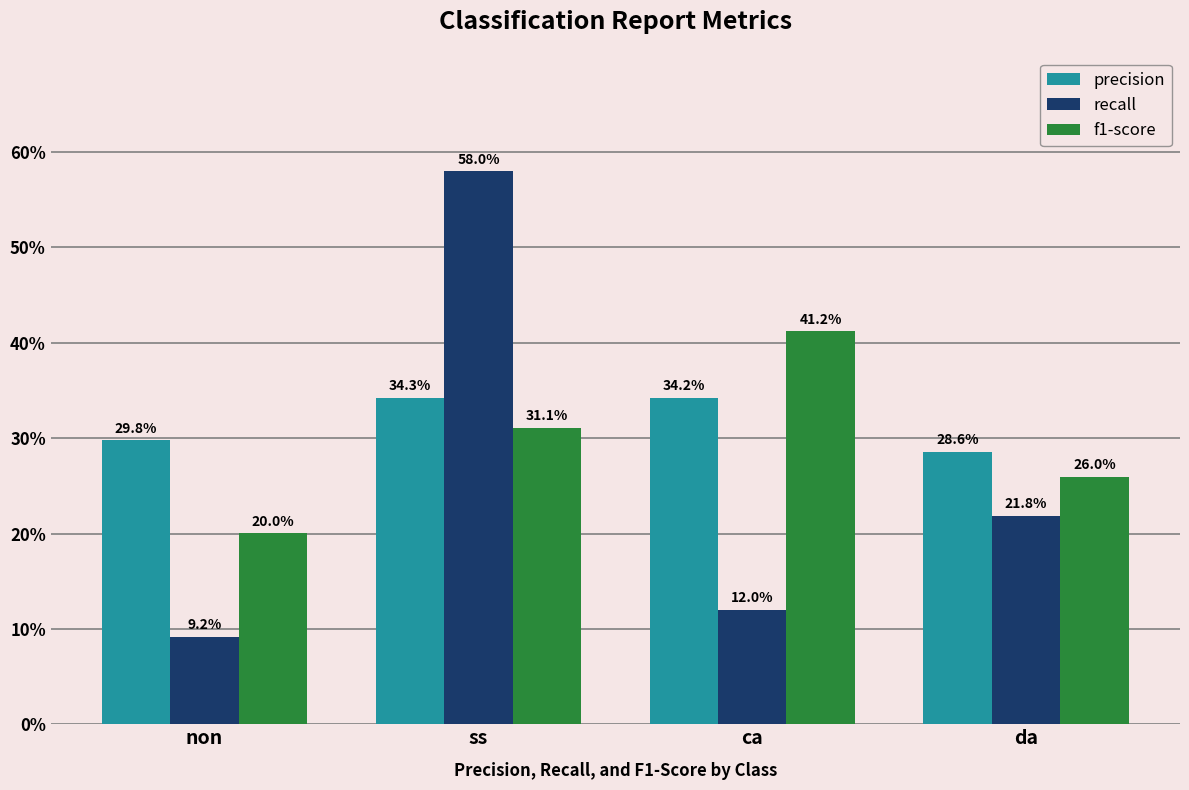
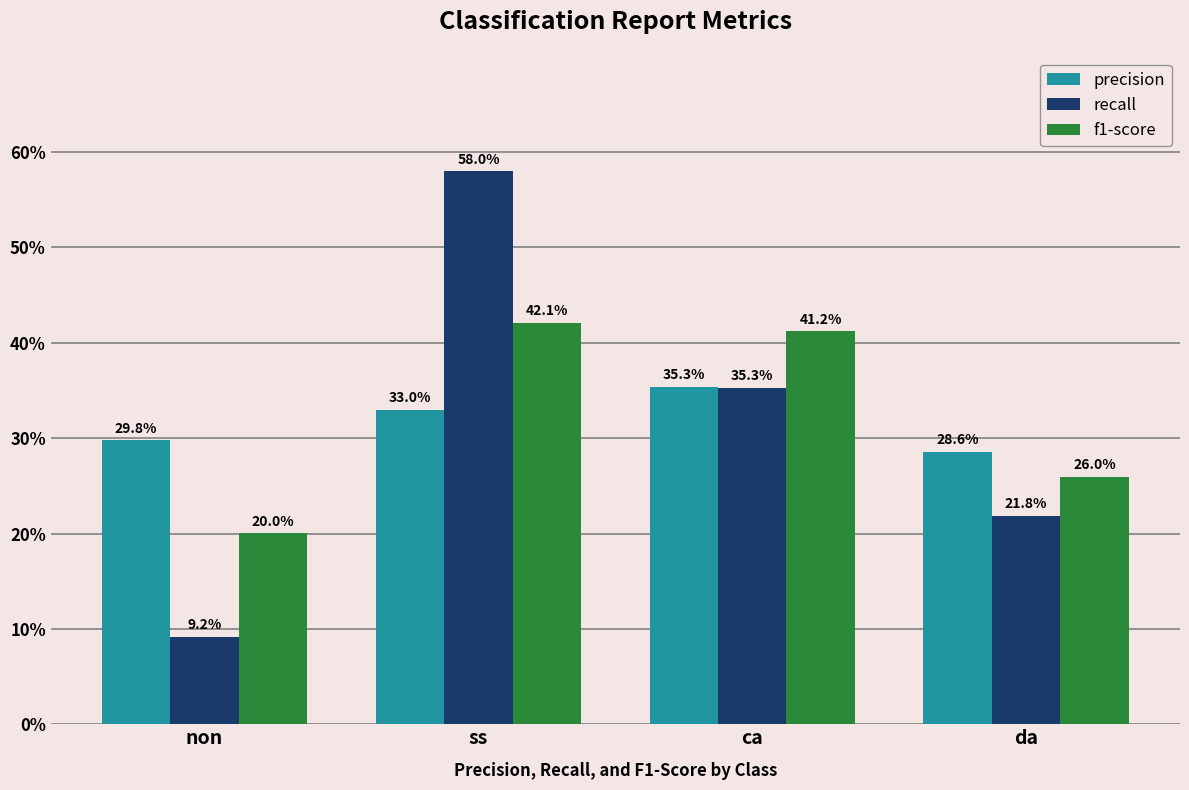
  {
    "precision": {
      "non": "29.8%",
-     "ss": "34.3%",
-     "ca": "34.2%",
+     "ss": "33.0%",
+     "ca": "35.3%",
      "da": "28.6%"
    },
    "recall": {
      "non": "9.2%",
      "ss": "58.0%",
-     "ca": "12.0%",
+     "ca": "35.3%",
      "da": "21.8%"
    },
    "f1-score": {
      "non": "20.0%",
-     "ss": "31.1%",
+     "ss": "42.1%",
      "ca": "41.2%",
      "da": "26.0%"
    }
  }
